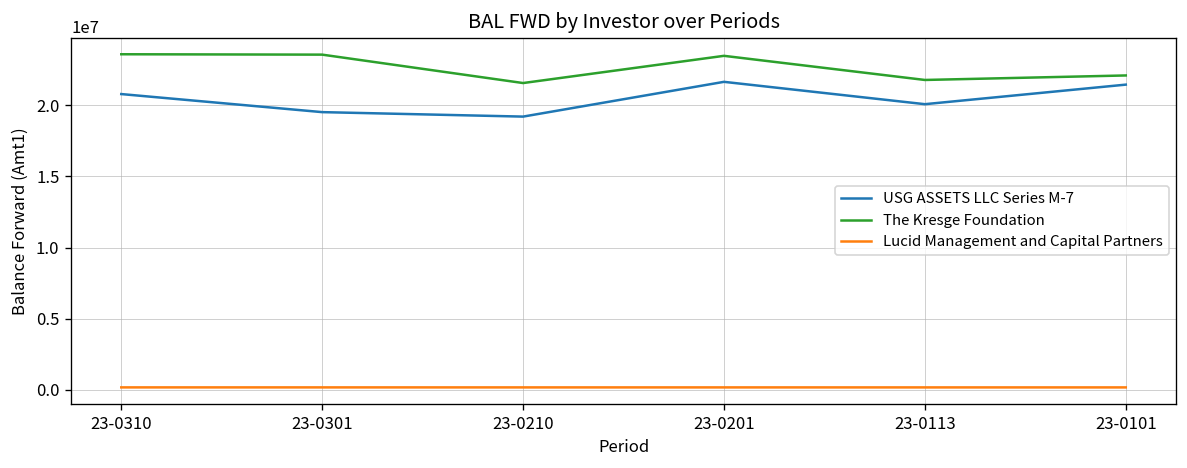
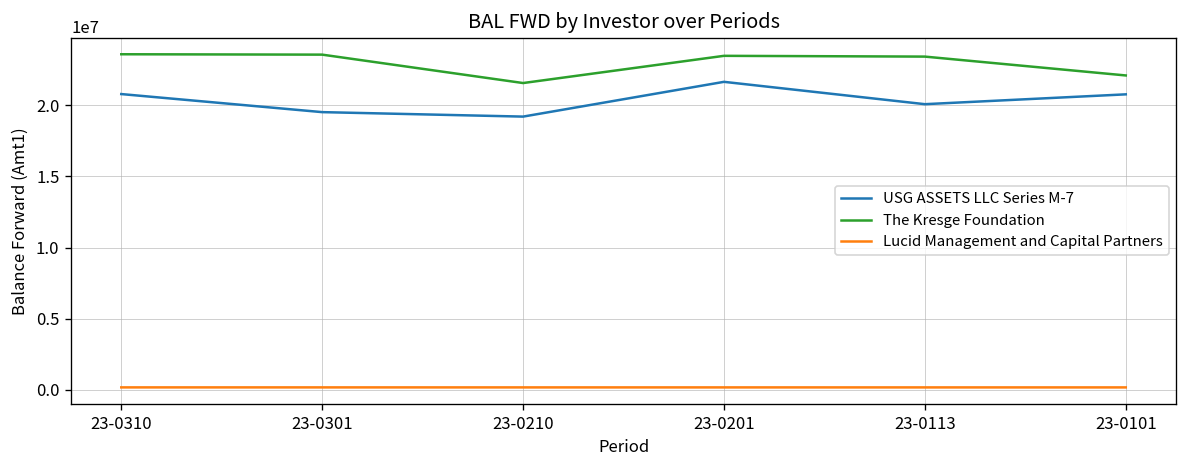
  {
    "USG ASSETS LLC Series M-7": {
      "23-0310": 20800000,
      "23-0301": 19500000,
      "23-0210": 19200000,
      "23-0201": 21600000,
      "23-0113": 20100000,
-     "23-0101": 21400000
+     "23-0101": 20800000
    },
    "The Kresge Foundation": {
      "23-0310": 23600000,
      "23-0301": 23500000,
      "23-0210": 21500000,
      "23-0201": 23500000,
-     "23-0113": 21800000,
+     "23-0113": 23400000,
      "23-0101": 22100000
    },
    "Lucid Management and Capital Partners": {
      "23-0310": 200000,
      "23-0301": 200000,
      "23-0210": 200000,
      "23-0201": 200000,
      "23-0113": 200000,
      "23-0101": 200000
    }
  }
